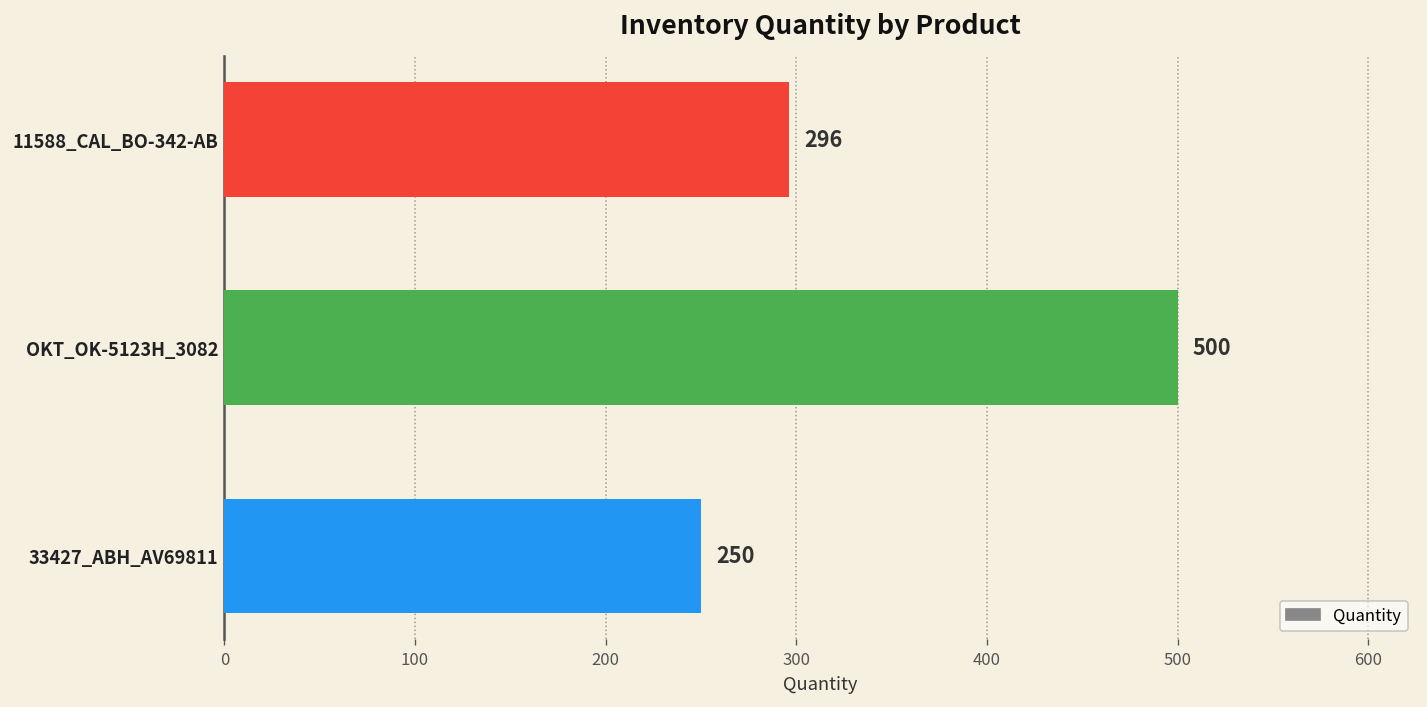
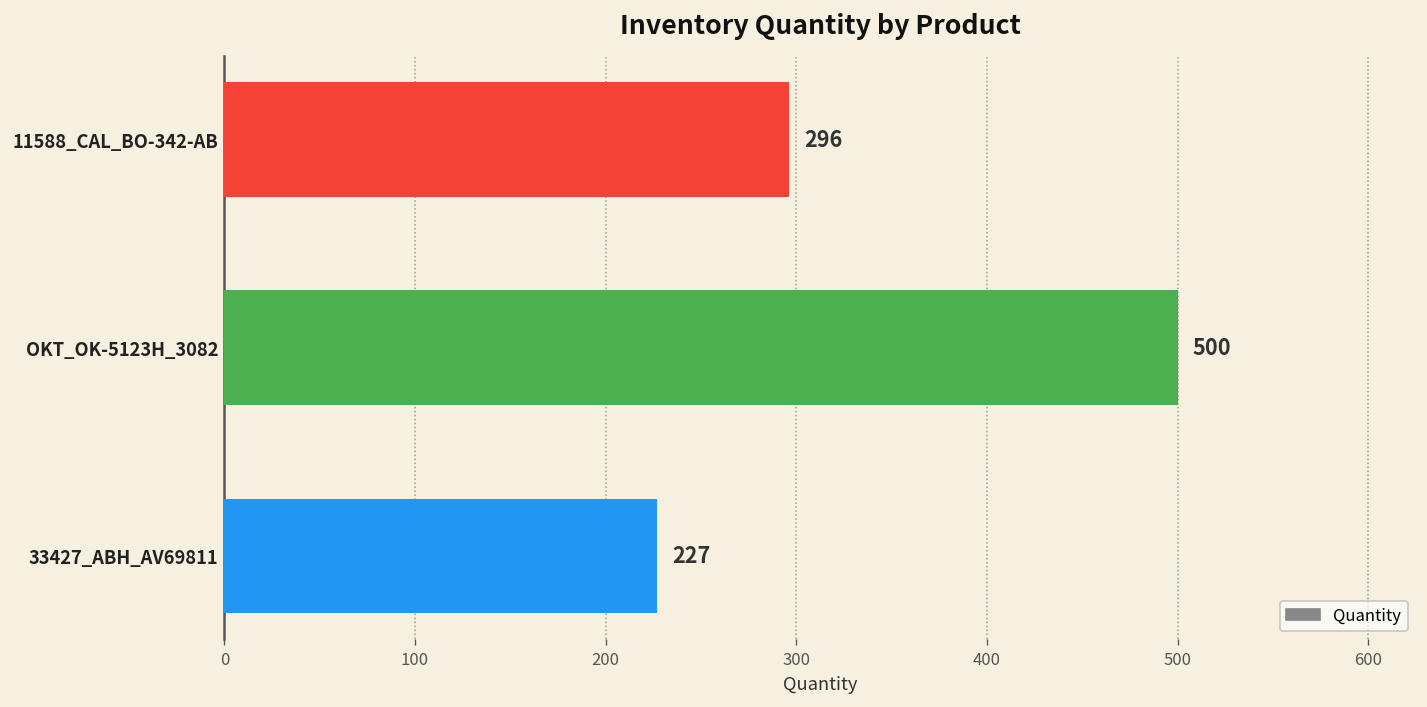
  {
    "11588_CAL_BO-342-AB": 296,
    "OKT_OK-5123H_3082": 500,
-   "33427_ABH_AV69811": 250
+   "33427_ABH_AV69811": 227
  }
